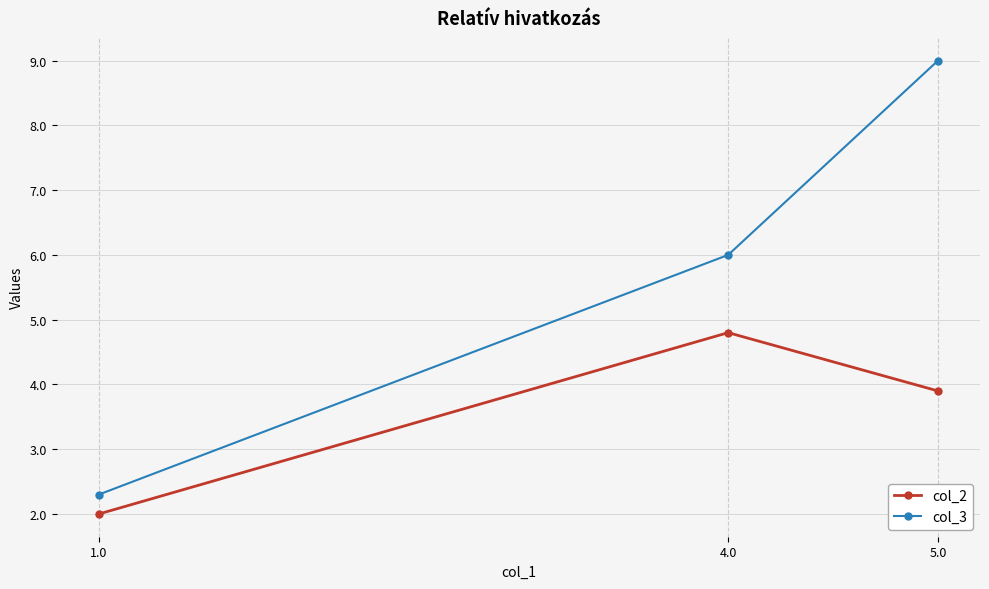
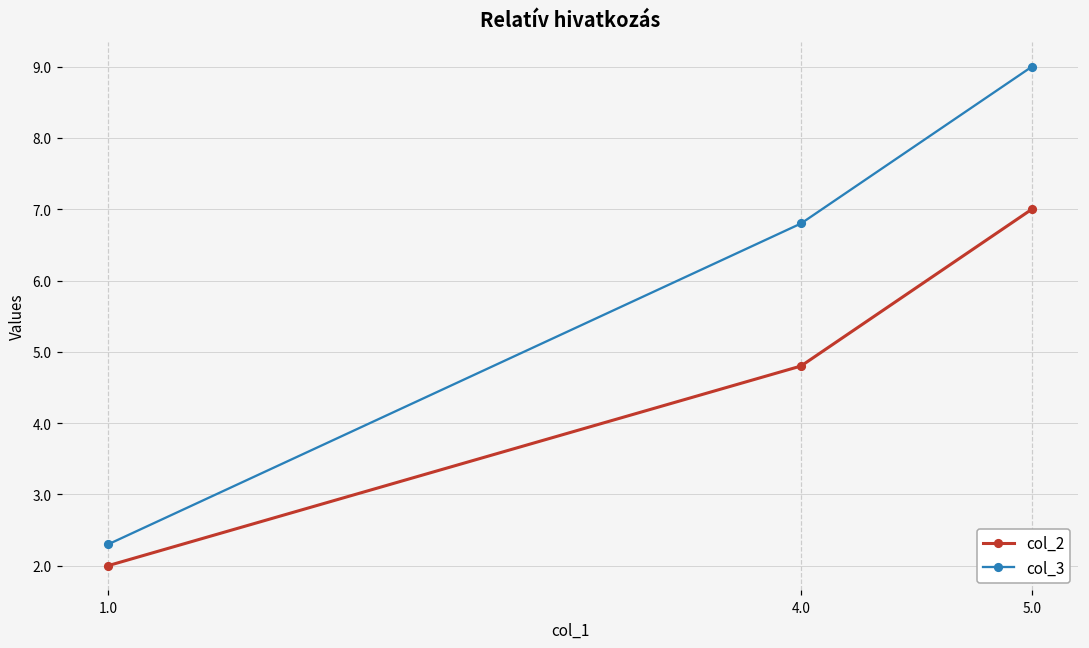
  {
    "col_2": {
      "1.0": 2.0,
      "4.0": 4.8,
-     "5.0": 3.9
+     "5.0": 7.0
    },
    "col_3": {
      "1.0": 2.3,
-     "4.0": 6.0,
+     "4.0": 6.8,
      "5.0": 9.0
    }
  }
